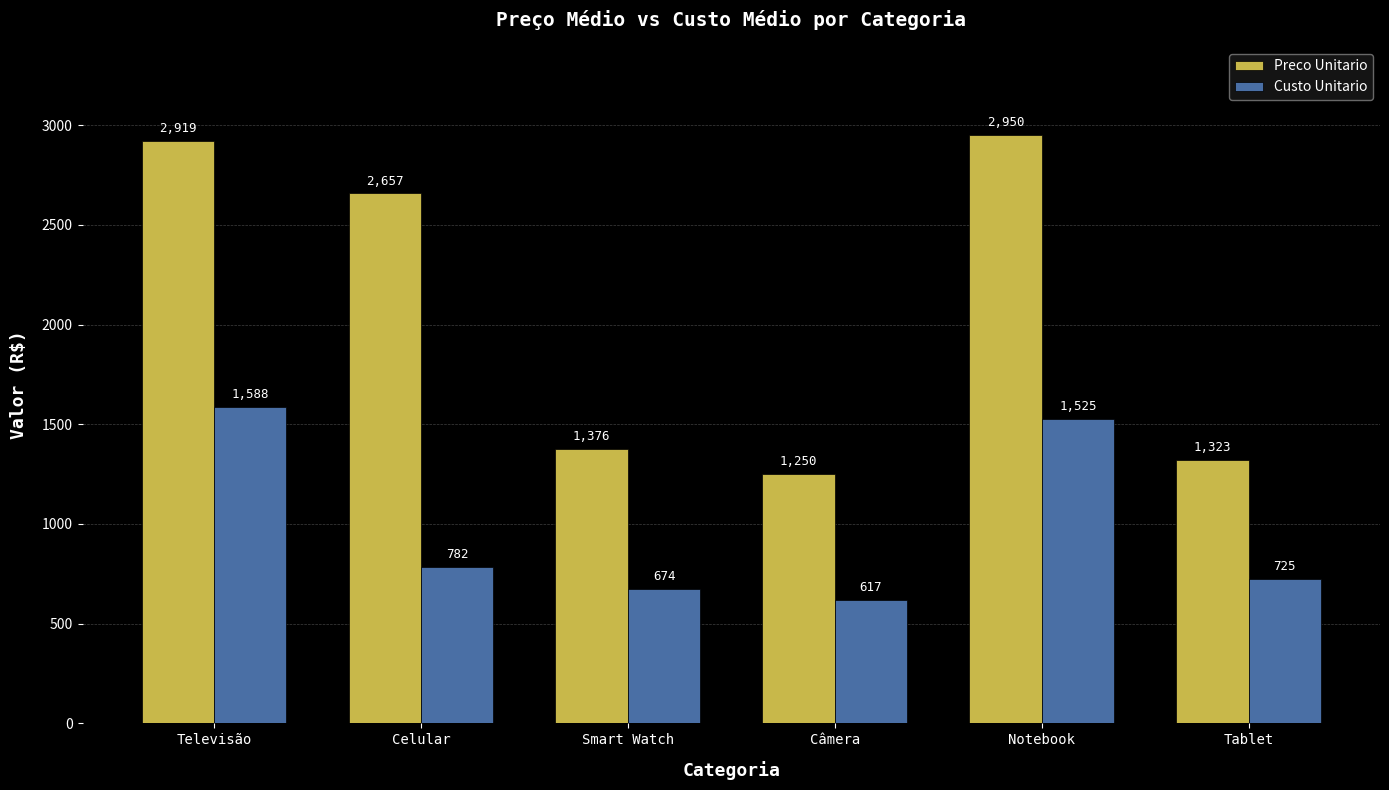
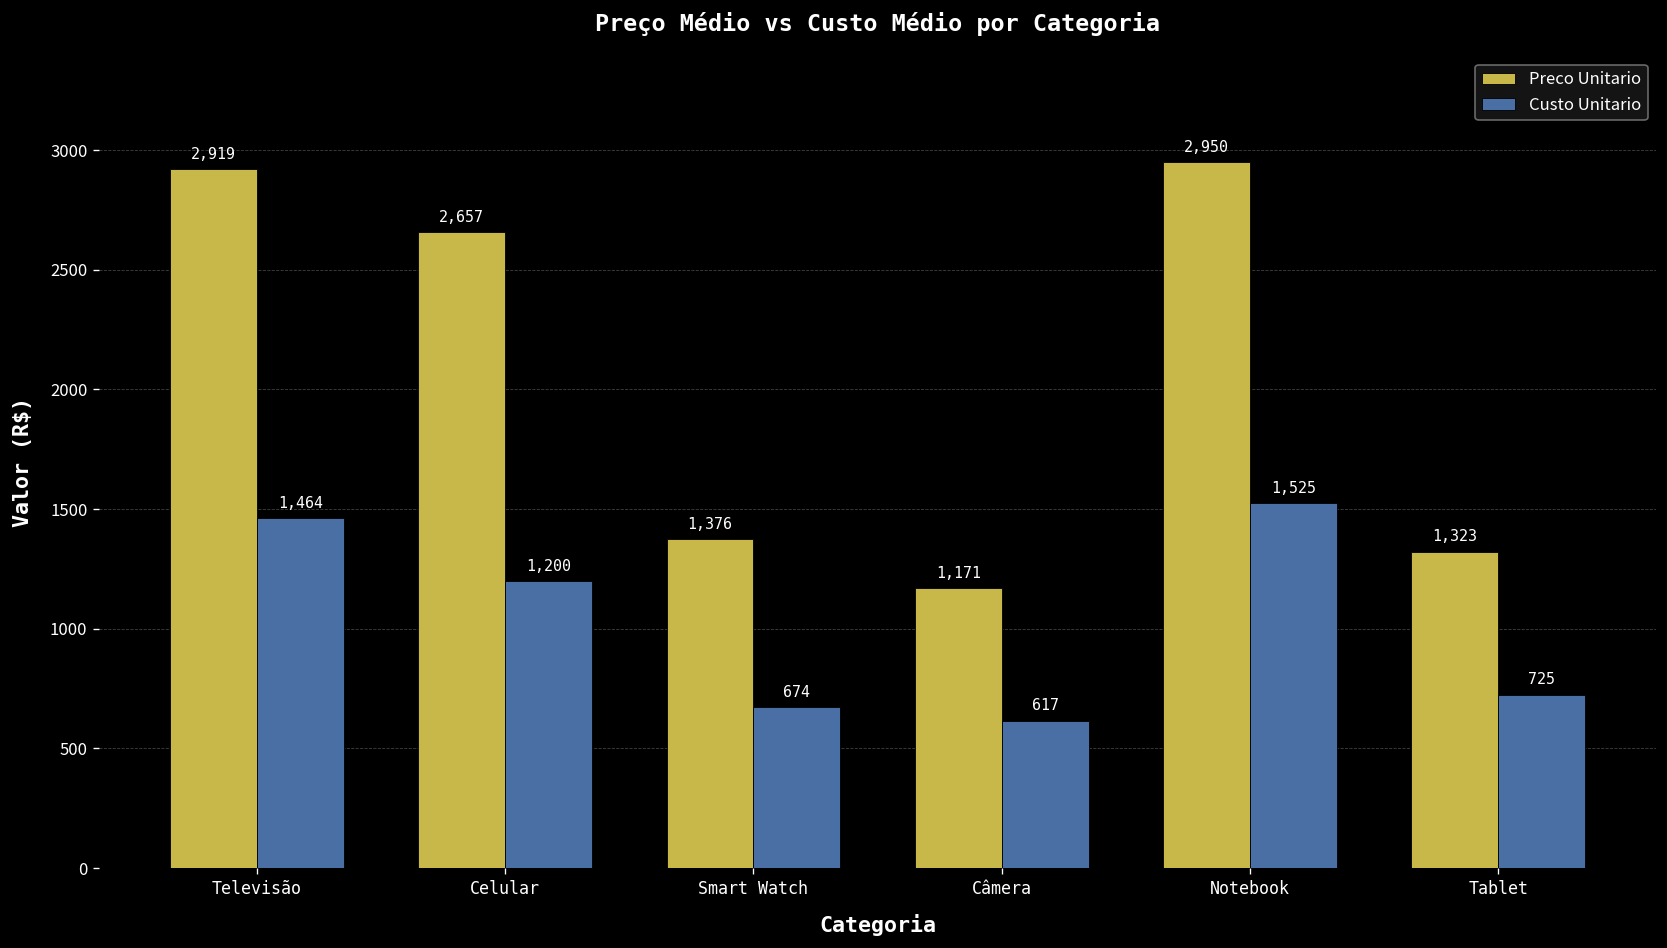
  {
    "Preco Unitario": {
      "Televisão": "2,919",
      "Celular": "2,657",
      "Smart Watch": "1,376",
-     "Câmera": "1,250",
+     "Câmera": "1,171",
      "Notebook": "2,950",
      "Tablet": "1,323"
    },
    "Custo Unitario": {
-     "Televisão": "1,588",
-     "Celular": "782",
+     "Televisão": "1,464",
+     "Celular": "1,200",
      "Smart Watch": "674",
      "Câmera": "617",
      "Notebook": "1,525",
      "Tablet": "725"
    }
  }
